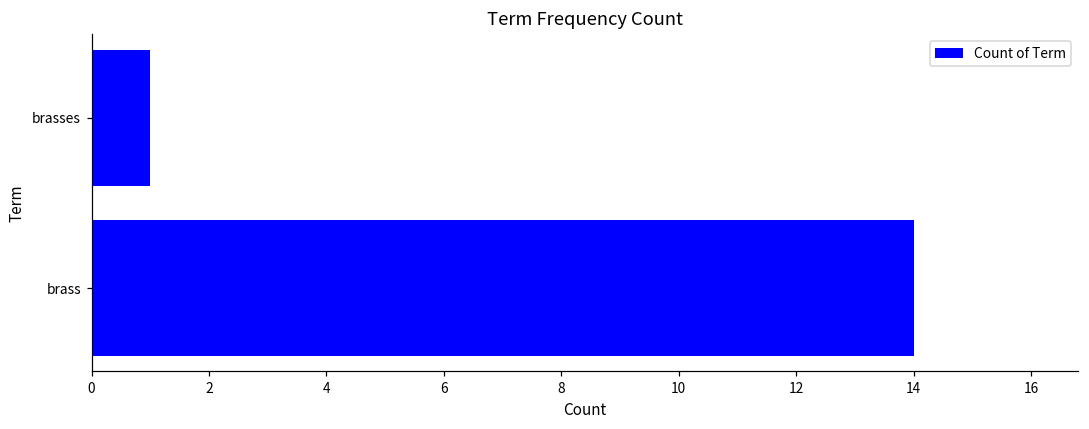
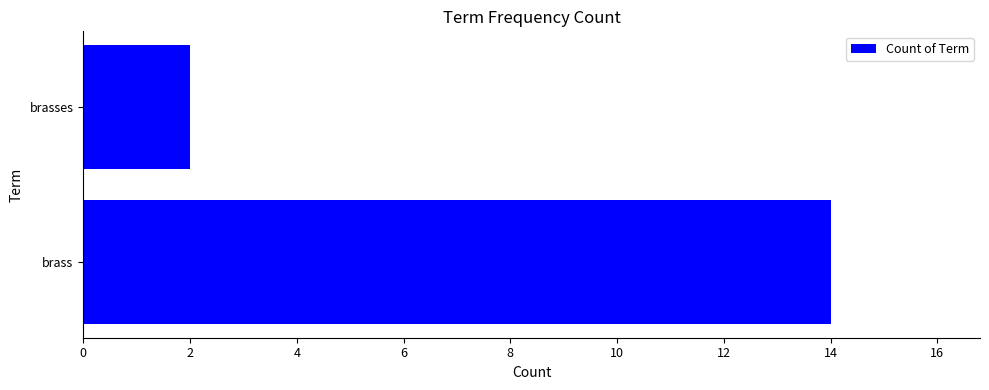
  {
-   "brasses": 1,
+   "brasses": 2,
    "brass": 14
  }
